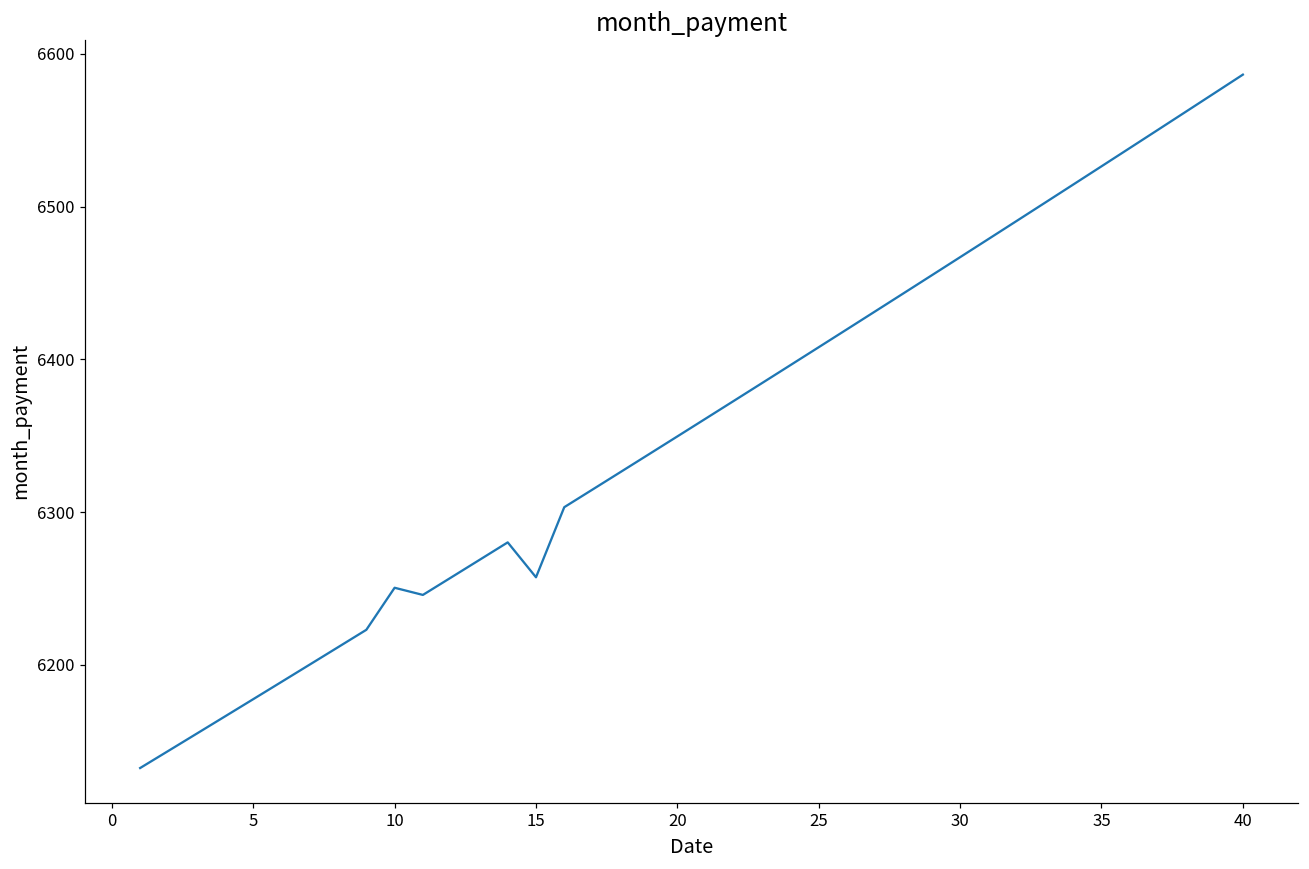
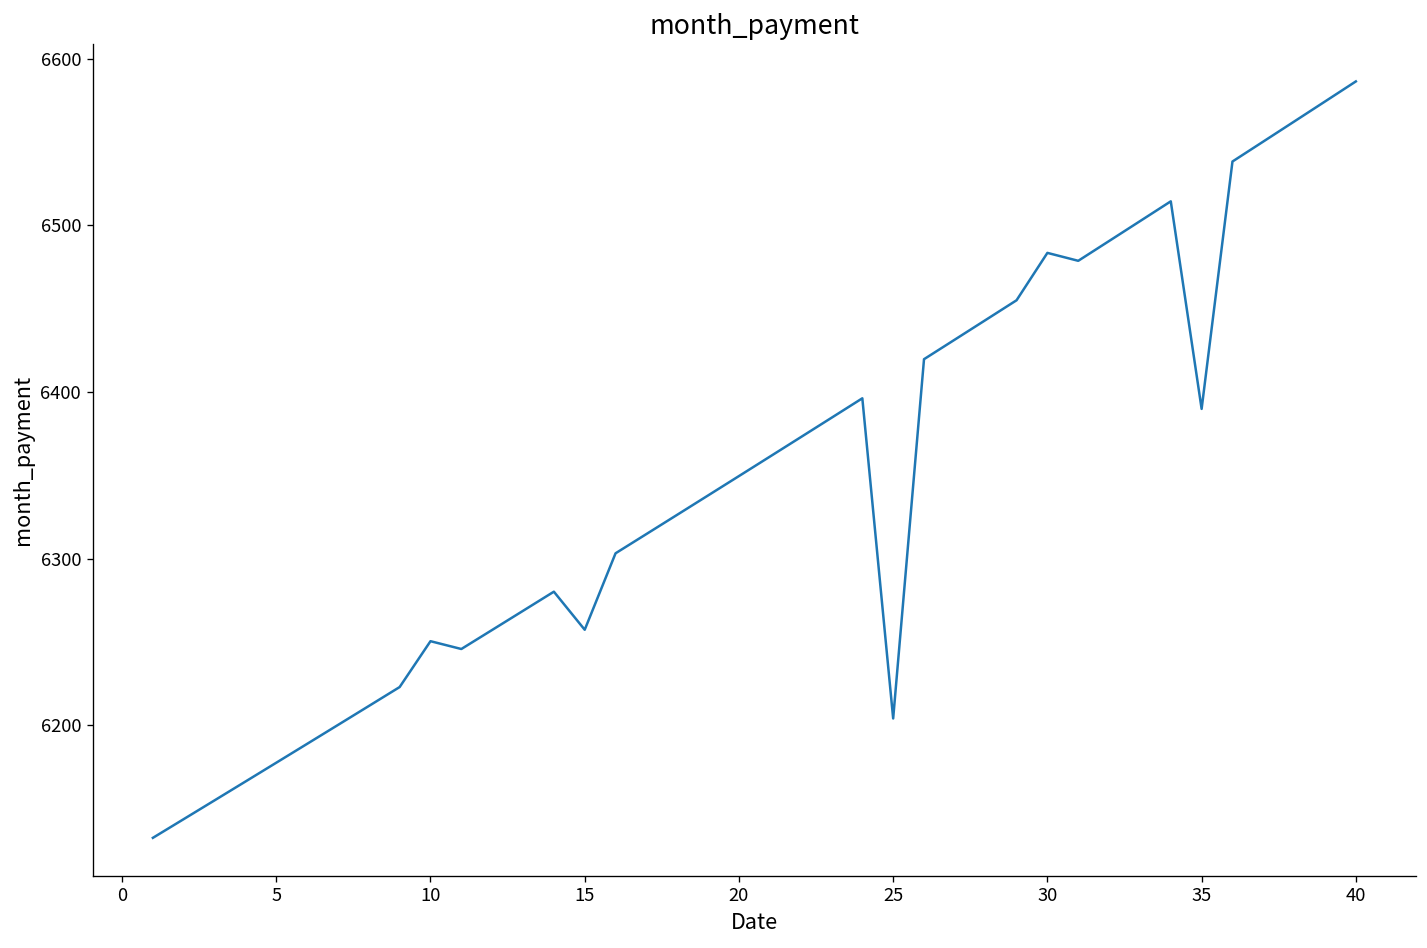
  {
    "5": 6177,
    "10": 6250,
    "15": 6257,
    "20": 6350,
-   "25": 6408,
-   "30": 6467,
-   "35": 6526,
+   "25": 6204,
+   "30": 6484,
+   "35": 6390,
    "40": 6586
  }
